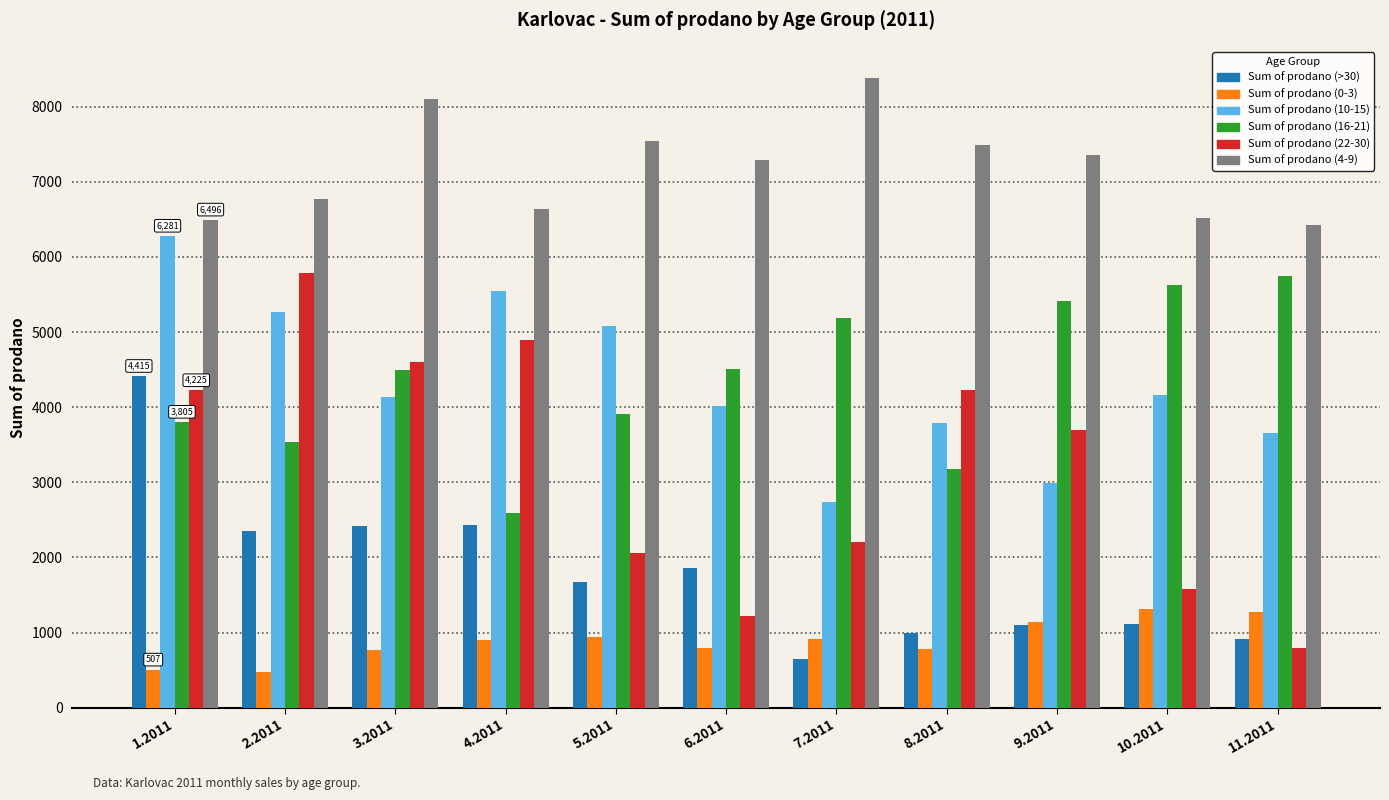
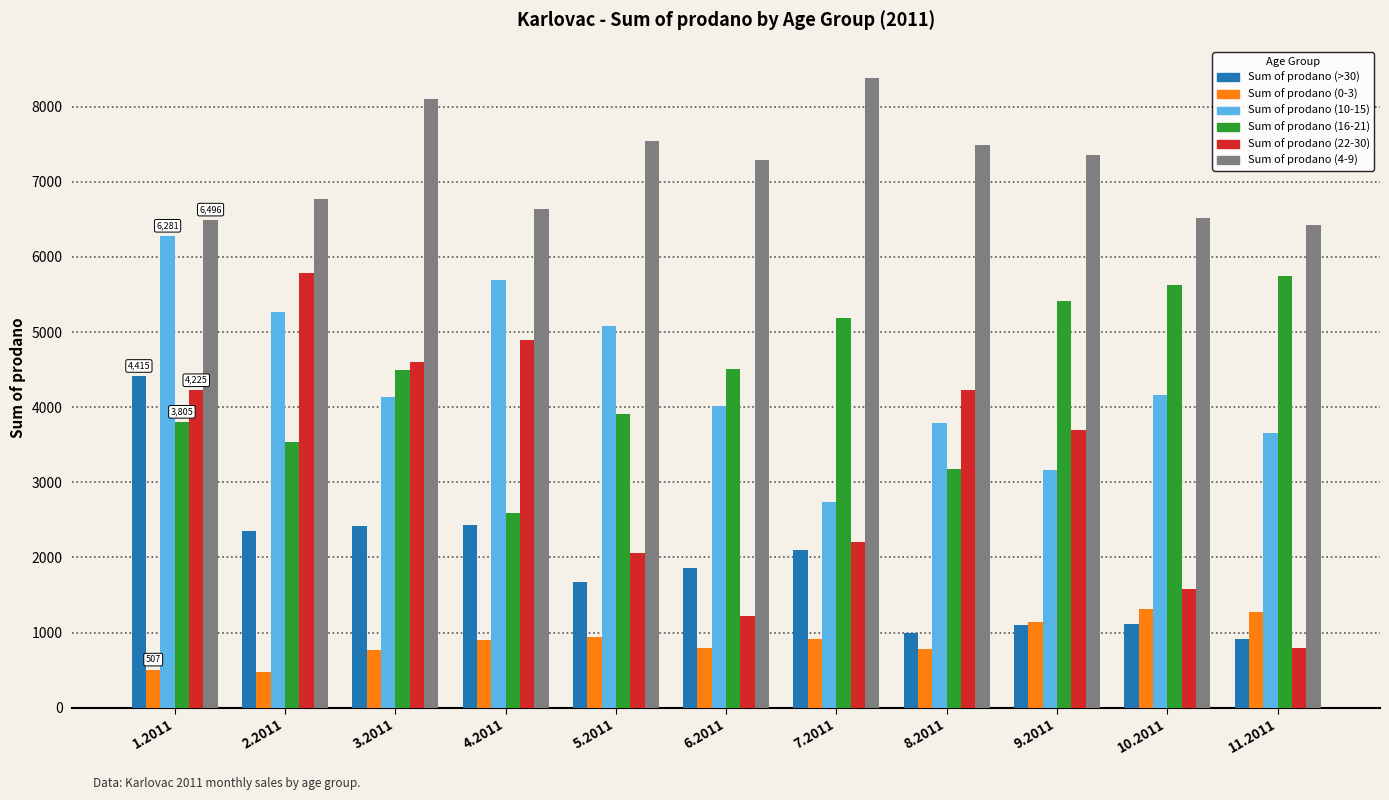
  {
    "Sum of prodano (>30)": {
      "2.2011": 2300,
      "3.2011": 2400,
      "4.2011": 2400,
      "5.2011": 1700,
      "6.2011": 1900,
-     "7.2011": 600,
+     "7.2011": 2100,
      "8.2011": 1000,
      "9.2011": 1100,
      "10.2011": 1100,
      "11.2011": 900
    },
    "Sum of prodano (0-3)": {
      "2.2011": 500,
      "3.2011": 800,
      "4.2011": 900,
      "5.2011": 900,
      "6.2011": 800,
      "7.2011": 900,
      "8.2011": 800,
      "9.2011": 1100,
      "10.2011": 1300,
      "11.2011": 1300
    },
    "Sum of prodano (10-15)": {
      "2.2011": 5300,
      "3.2011": 4100,
-     "4.2011": 5600,
+     "4.2011": 5700,
      "5.2011": 5100,
      "6.2011": 4000,
      "7.2011": 2700,
      "8.2011": 3800,
-     "9.2011": 3000,
+     "9.2011": 3200,
      "10.2011": 4200,
      "11.2011": 3700
    },
    "Sum of prodano (16-21)": {
      "2.2011": 3500,
      "3.2011": 4500,
      "4.2011": 2600,
      "5.2011": 3900,
      "6.2011": 4500,
      "7.2011": 5200,
      "8.2011": 3200,
      "9.2011": 5400,
      "10.2011": 5600,
      "11.2011": 5700
    },
    "Sum of prodano (22-30)": {
      "2.2011": 5800,
      "3.2011": 4600,
      "4.2011": 4900,
      "5.2011": 2100,
      "6.2011": 1200,
      "7.2011": 2200,
      "8.2011": 4200,
      "9.2011": 3700,
      "10.2011": 1600,
      "11.2011": 800
    },
    "Sum of prodano (4-9)": {
      "2.2011": 6800,
      "3.2011": 8100,
      "4.2011": 6600,
      "5.2011": 7500,
      "6.2011": 7300,
      "7.2011": 8400,
      "8.2011": 7500,
      "9.2011": 7400,
      "10.2011": 6500,
      "11.2011": 6400
    }
  }
